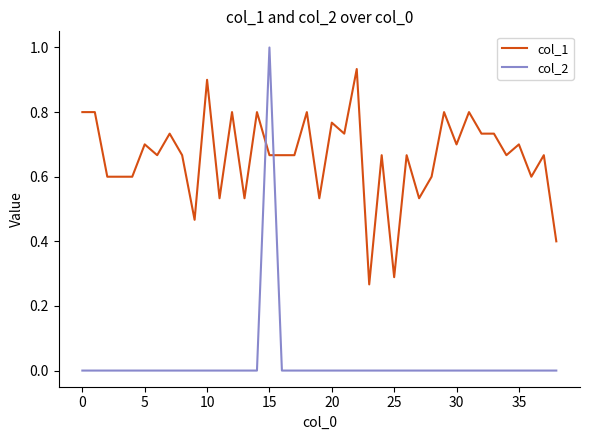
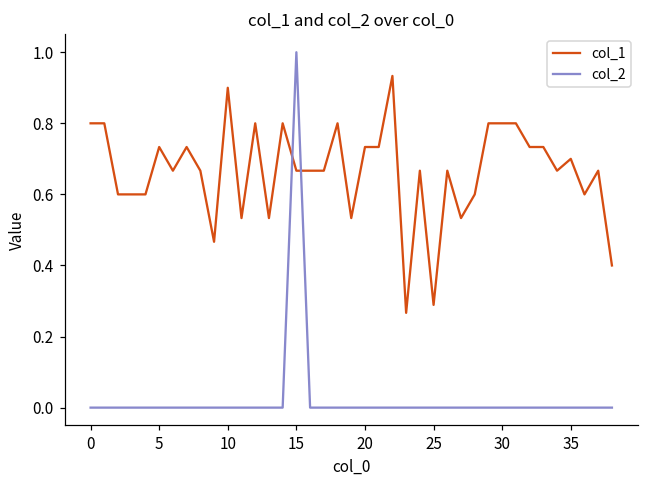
  {
    "col_1": {
      "0": 0.80,
-     "5": 0.70,
+     "5": 0.73,
      "10": 0.90,
      "15": 0.67,
-     "20": 0.77,
+     "20": 0.73,
      "25": 0.29,
-     "30": 0.7,
+     "30": 0.8,
      "35": 0.70
    },
    "col_2": {
      "0": 0.00,
      "5": 0.00,
      "10": 0.00,
      "15": 1.00,
      "20": 0.00,
      "25": 0.00,
      "30": 0.00,
      "35": 0.00
    }
  }
